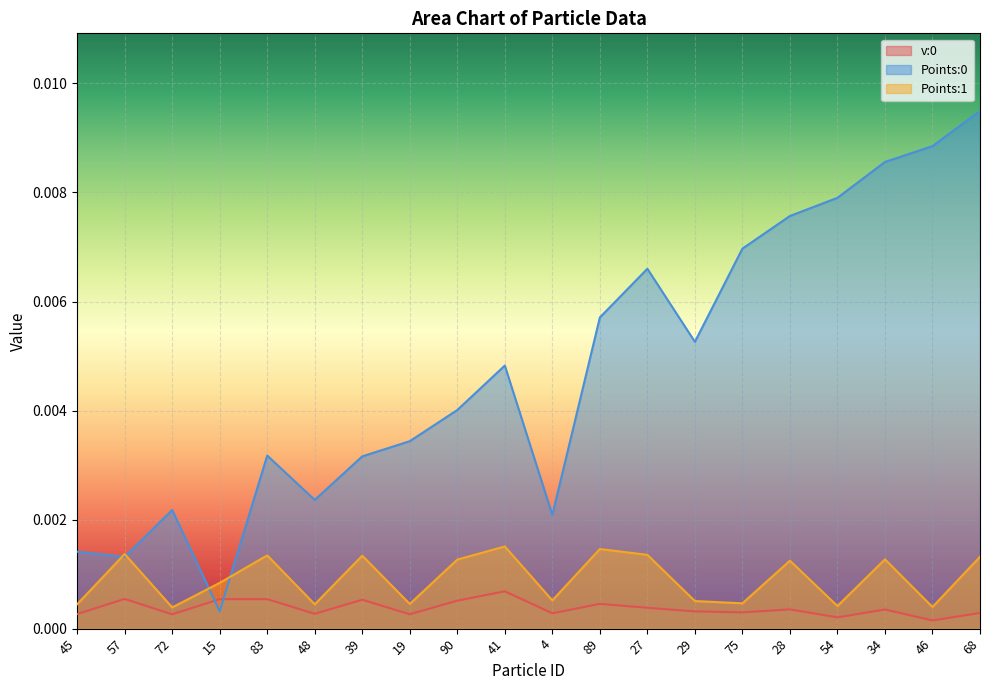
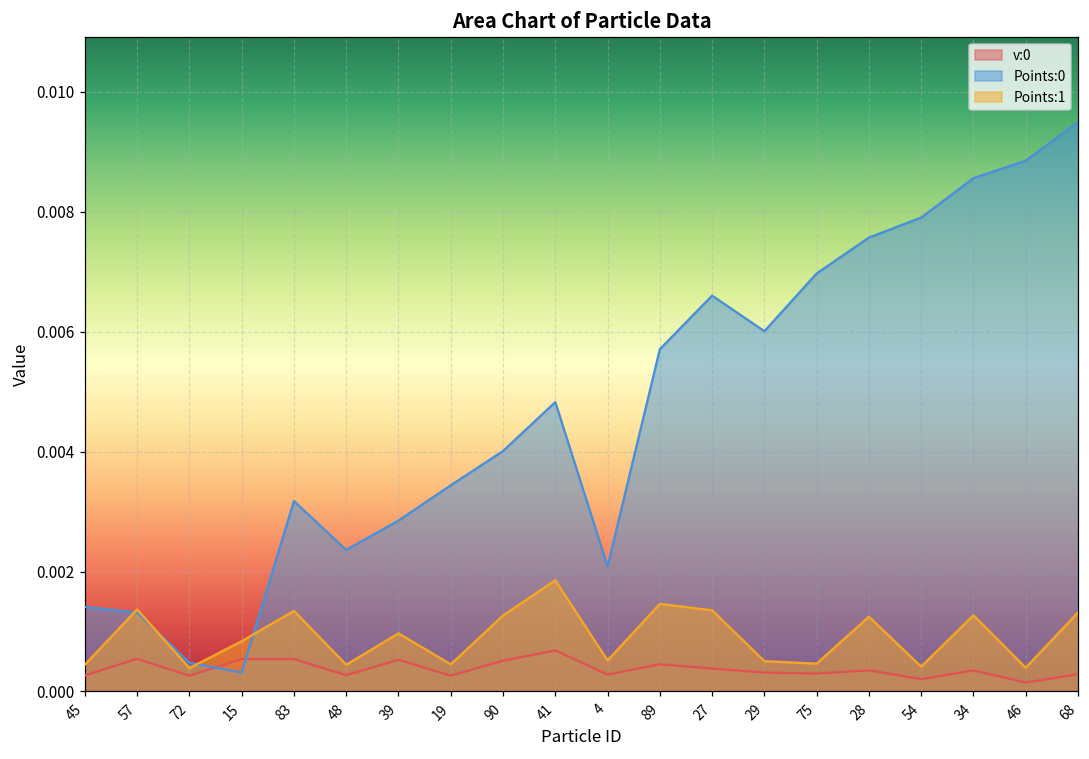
  {
    "v:0": {
      "45": 0.0003,
      "57": 0.0005,
      "72": 0.0003,
      "15": 0.0005,
      "83": 0.0005,
      "48": 0.0003,
      "39": 0.0005,
      "19": 0.0003,
      "90": 0.0005,
      "41": 0.0007,
      "4": 0.0003,
      "89": 0.0005,
      "27": 0.0004,
      "29": 0.0003,
      "75": 0.0003,
      "28": 0.0004,
      "54": 0.0002,
      "34": 0.0004,
      "46": 0.0001,
      "68": 0.0003
    },
    "Points:0": {
      "45": 0.0014,
      "57": 0.0013,
-     "72": 0.0022,
+     "72": 0.0005,
      "15": 0.0003,
      "83": 0.0032,
      "48": 0.0024,
-     "39": 0.0032,
+     "39": 0.0029,
      "19": 0.0034,
      "90": 0.0040,
      "41": 0.0048,
      "4": 0.0021,
      "89": 0.0057,
      "27": 0.0066,
-     "29": 0.0053,
+     "29": 0.0060,
      "75": 0.0070,
      "28": 0.0076,
      "54": 0.0079,
      "34": 0.0086,
      "46": 0.0089,
      "68": 0.0095
    },
    "Points:1": {
      "45": 0.0004,
      "57": 0.0014,
      "72": 0.0004,
      "15": 0.0008,
      "83": 0.0013,
      "48": 0.0004,
-     "39": 0.0013,
+     "39": 0.0010,
      "19": 0.0005,
      "90": 0.0013,
-     "41": 0.0015,
+     "41": 0.0019,
      "4": 0.0005,
      "89": 0.0015,
      "27": 0.0014,
      "29": 0.0005,
      "75": 0.0005,
      "28": 0.0012,
      "54": 0.0004,
      "34": 0.0013,
      "46": 0.0004,
      "68": 0.0013
    }
  }
